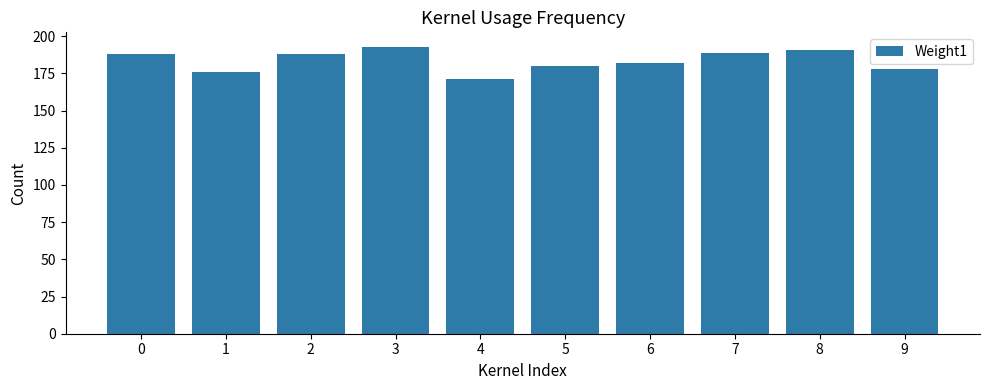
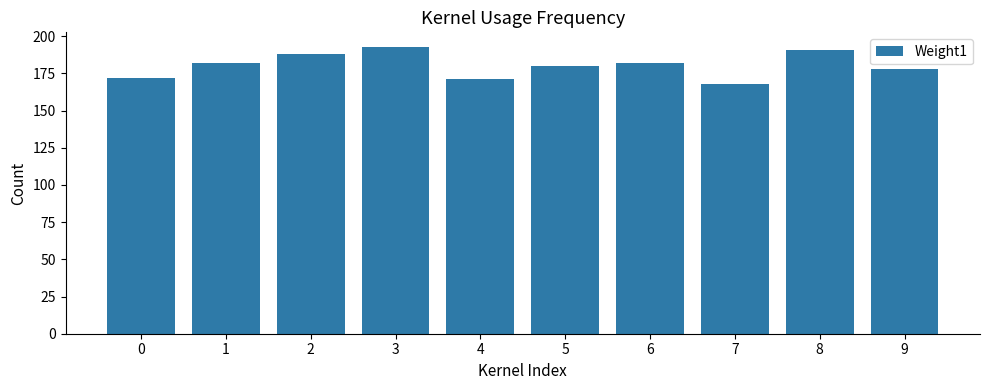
  {
-   "0": 188,
-   "1": 176,
+   "0": 172,
+   "1": 182,
    "2": 188,
    "3": 193,
    "4": 171,
    "5": 180,
    "6": 182,
-   "7": 189,
+   "7": 168,
    "8": 191,
    "9": 178
  }
